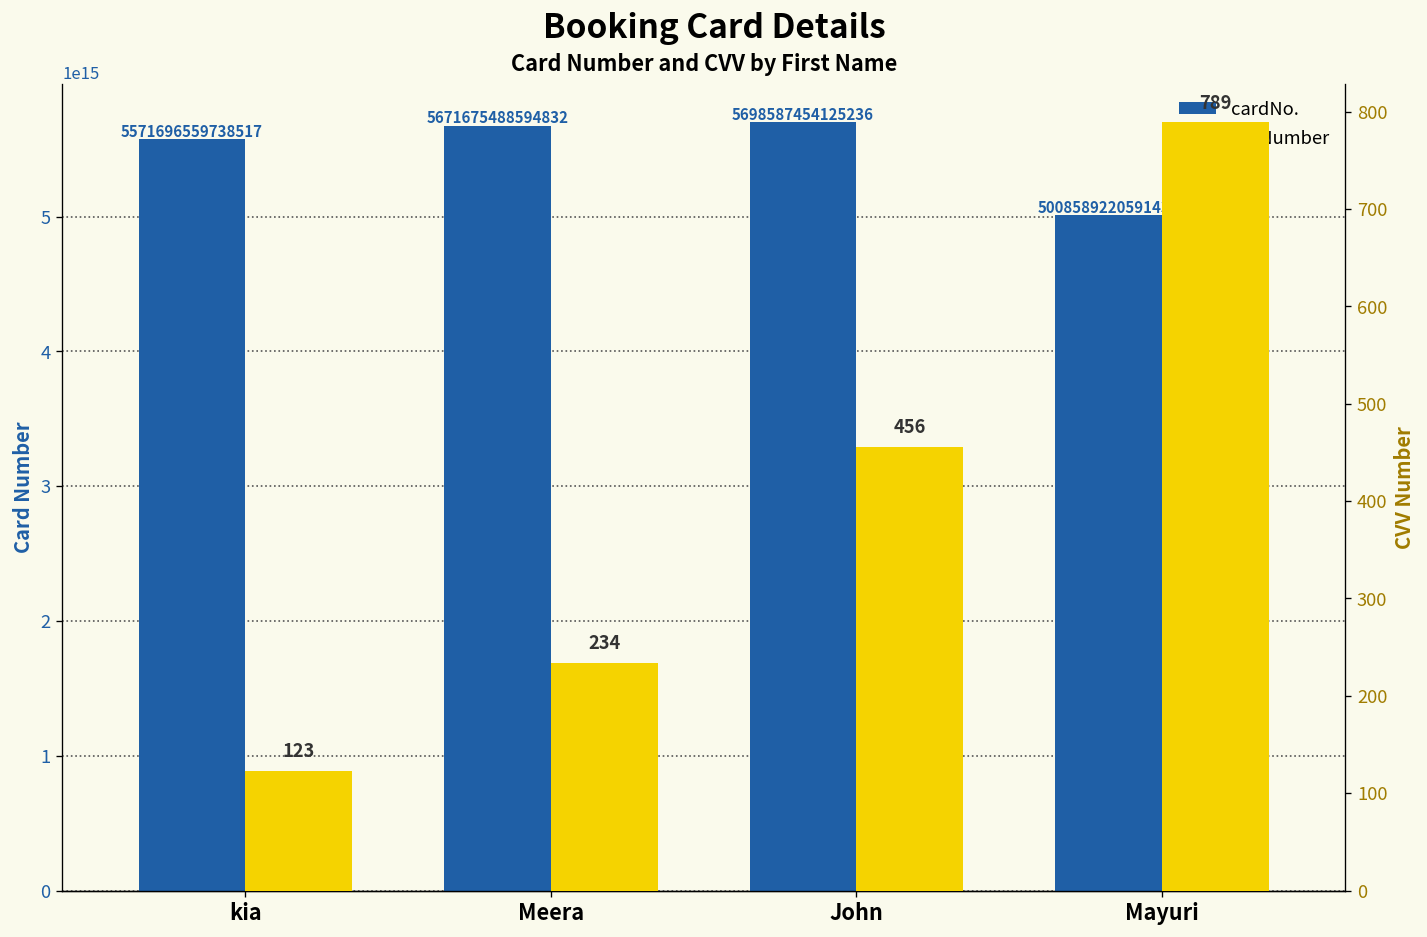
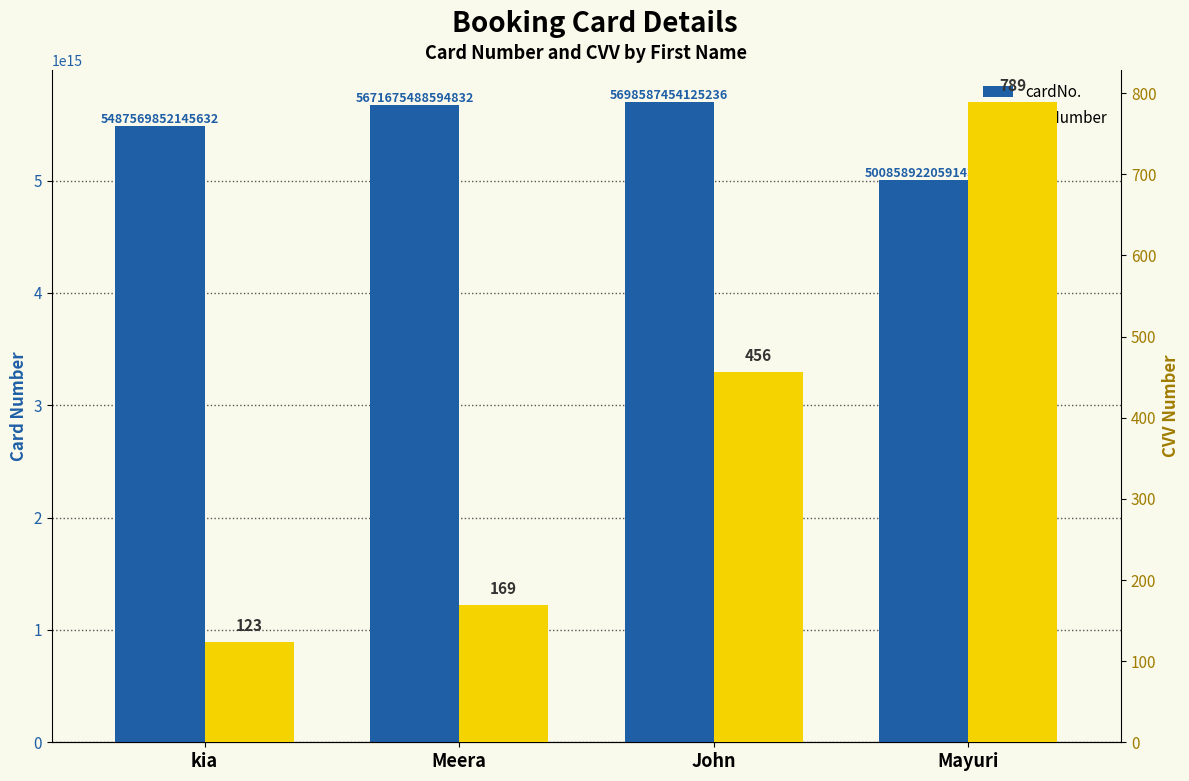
  {
    "cardNo.": {
-     "kia": 5571696559738517,
+     "kia": 5487569852145632,
      "Meera": 5671675488594832,
      "John": 5698587454125236,
      "Mayuri": 5008589220591433
    },
    "cvvNumber": {
      "kia": 123,
-     "Meera": 234,
+     "Meera": 169,
      "John": 456,
      "Mayuri": 789
    }
  }
